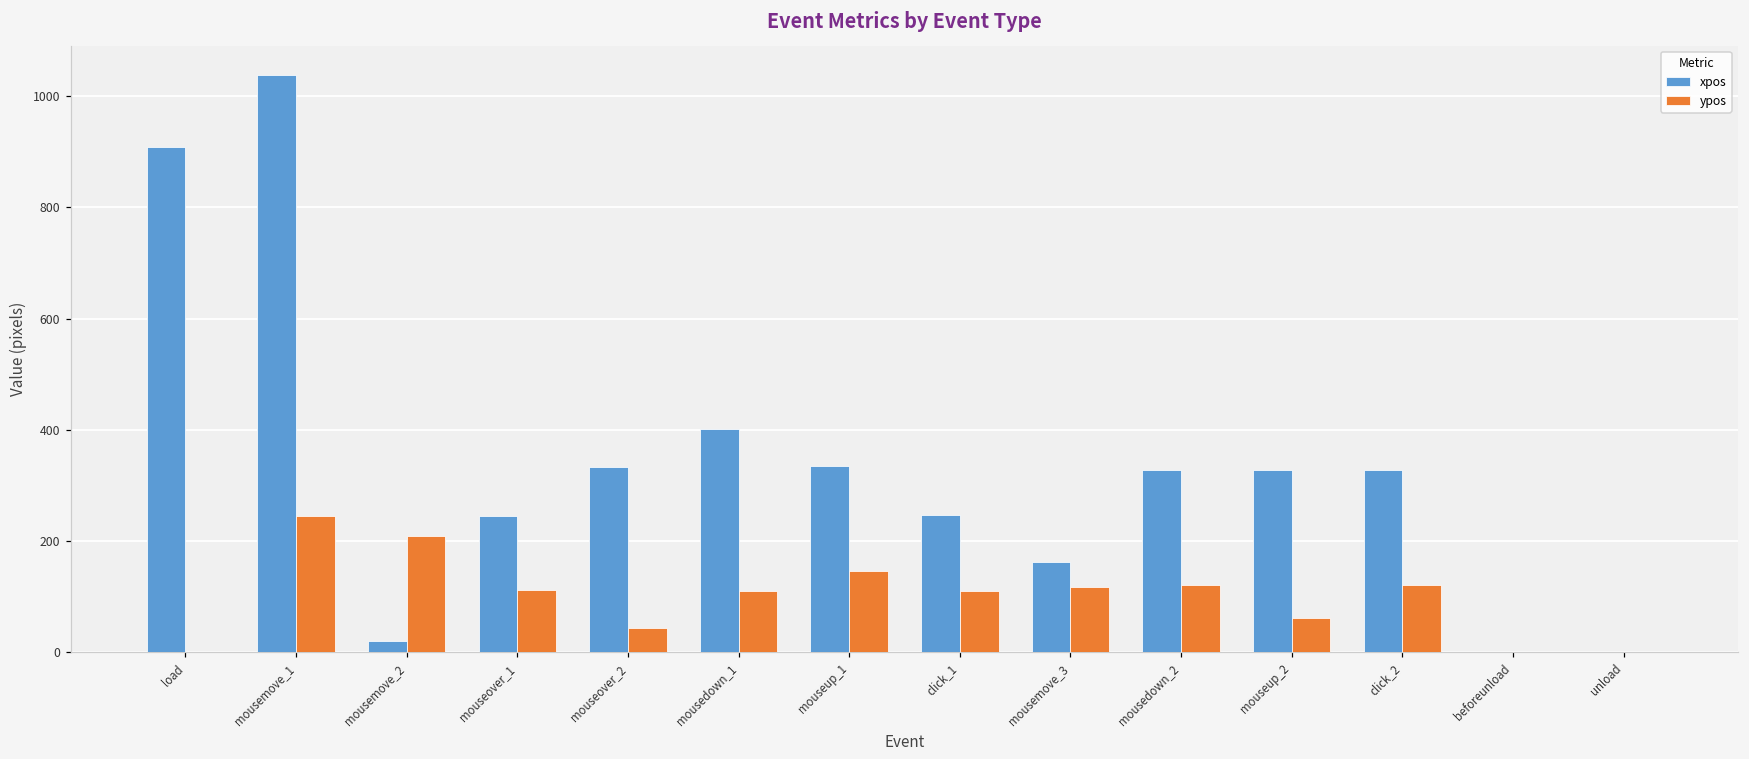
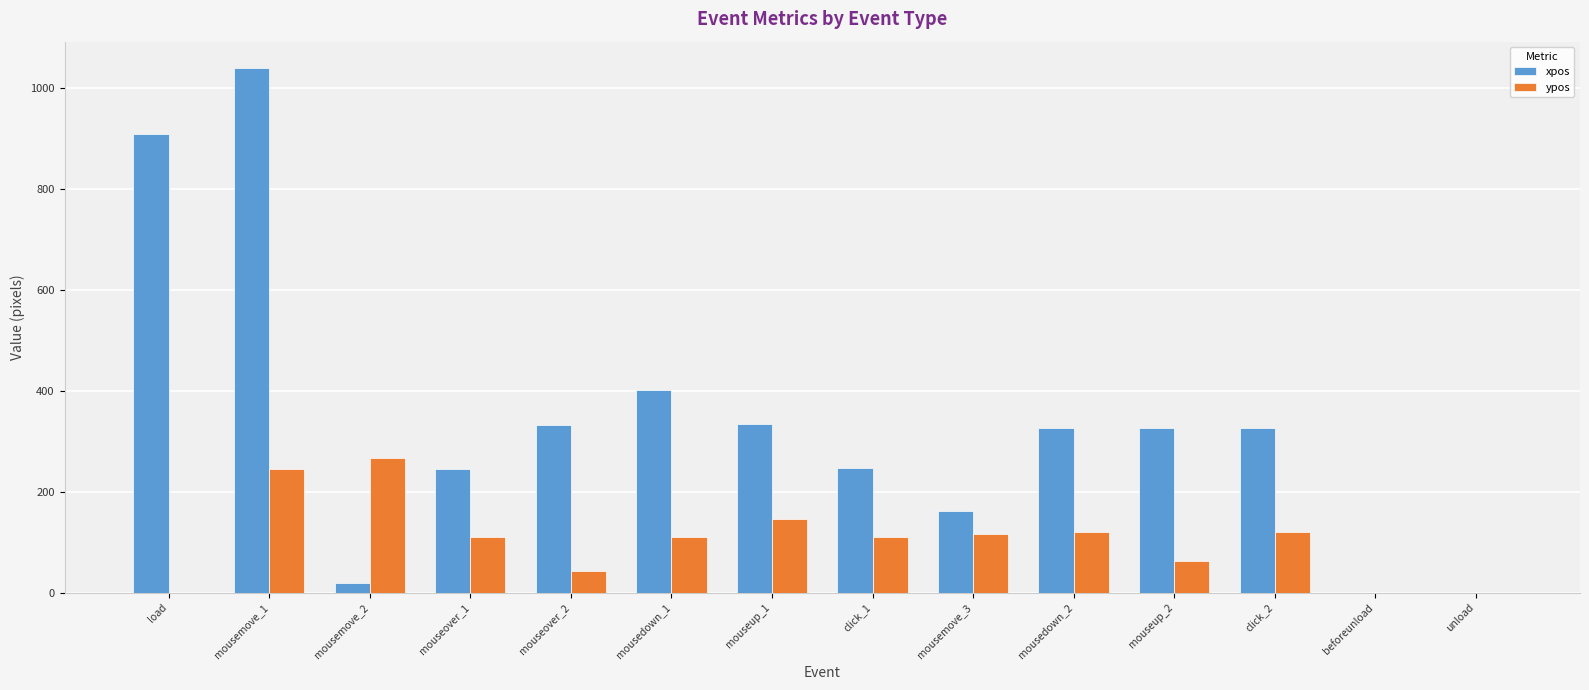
  {
    "xpos": {
      "load": 910,
      "mousemove_1": 1040,
      "mousemove_2": 20,
      "mouseover_1": 250,
      "mouseover_2": 330,
      "mousedown_1": 400,
      "mouseup_1": 330,
      "click_1": 250,
      "mousemove_3": 160,
      "mousedown_2": 330,
      "mouseup_2": 330,
      "click_2": 330,
      "beforeunload": 0,
      "unload": 0
    },
    "ypos": {
      "load": 0,
      "mousemove_1": 250,
-     "mousemove_2": 210,
+     "mousemove_2": 270,
      "mouseover_1": 110,
      "mouseover_2": 40,
      "mousedown_1": 110,
      "mouseup_1": 150,
      "click_1": 110,
      "mousemove_3": 120,
      "mousedown_2": 120,
      "mouseup_2": 60,
      "click_2": 120,
      "beforeunload": 0,
      "unload": 0
    }
  }
